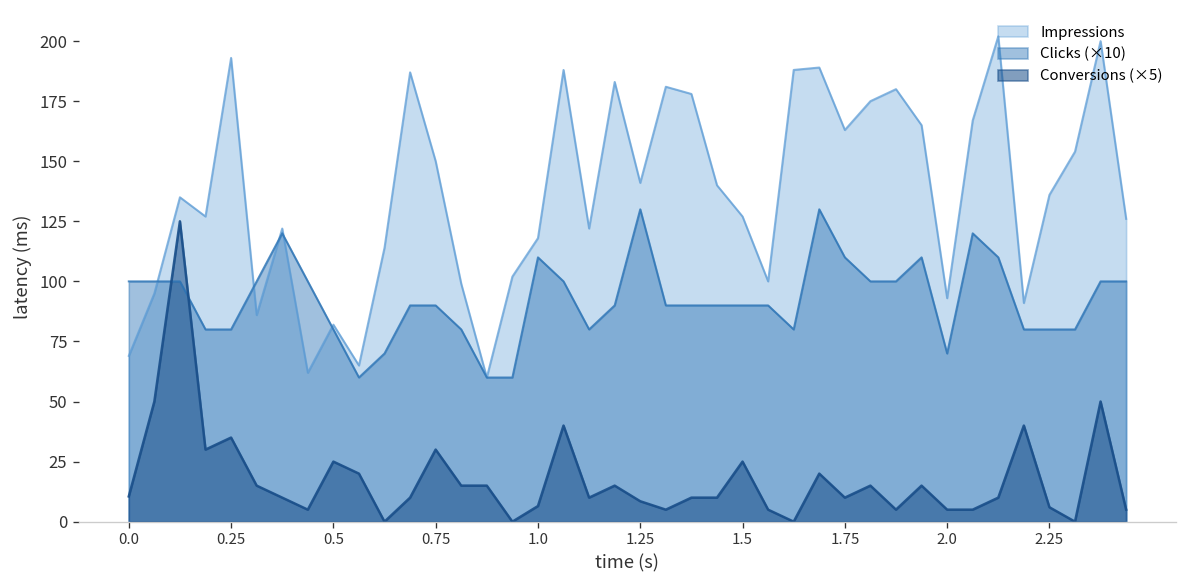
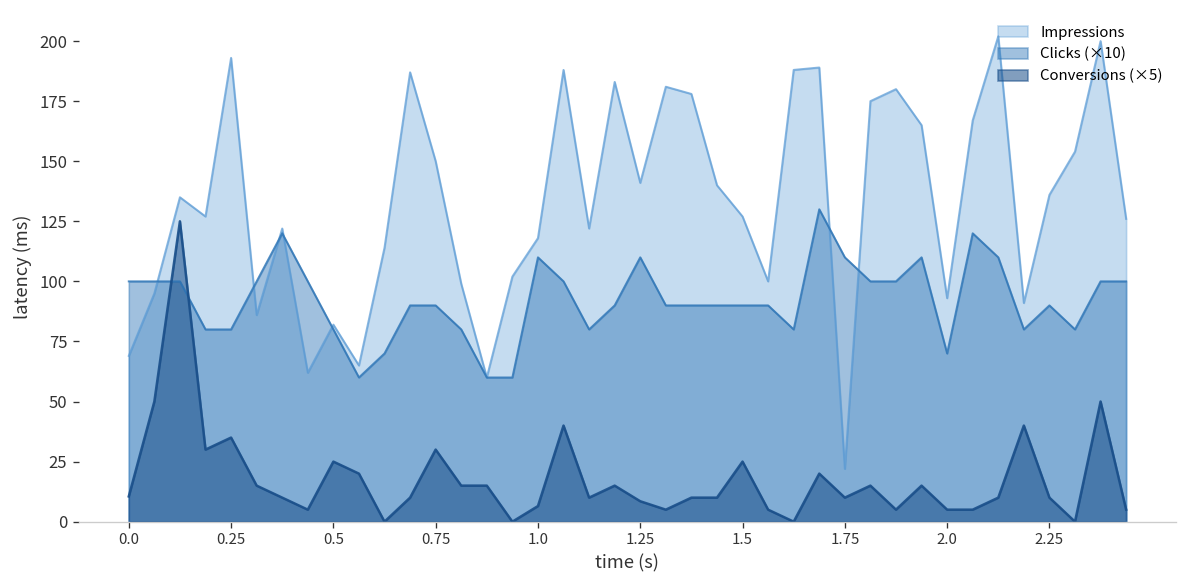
  {
    "Impressions": {
      "0.0": 69,
      "0.25": 193,
      "0.5": 82,
      "0.75": 150,
      "1.0": 118,
      "1.25": 141,
      "1.5": 127,
-     "1.75": 163,
+     "1.75": 22,
      "2.0": 93,
      "2.25": 136
    },
    "Clicks (×10)": {
      "0.0": 100,
      "0.25": 80,
      "0.5": 80,
      "0.75": 90,
      "1.0": 110,
-     "1.25": 130,
+     "1.25": 110,
      "1.5": 90,
      "1.75": 110,
      "2.0": 70,
-     "2.25": 80
+     "2.25": 90
    },
    "Conversions (×5)": {
      "0.0": 11,
      "0.25": 35,
      "0.5": 25,
      "0.75": 30,
      "1.0": 7,
      "1.25": 9,
      "1.5": 25,
      "1.75": 10,
      "2.0": 5,
-     "2.25": 6
+     "2.25": 10
    }
  }
